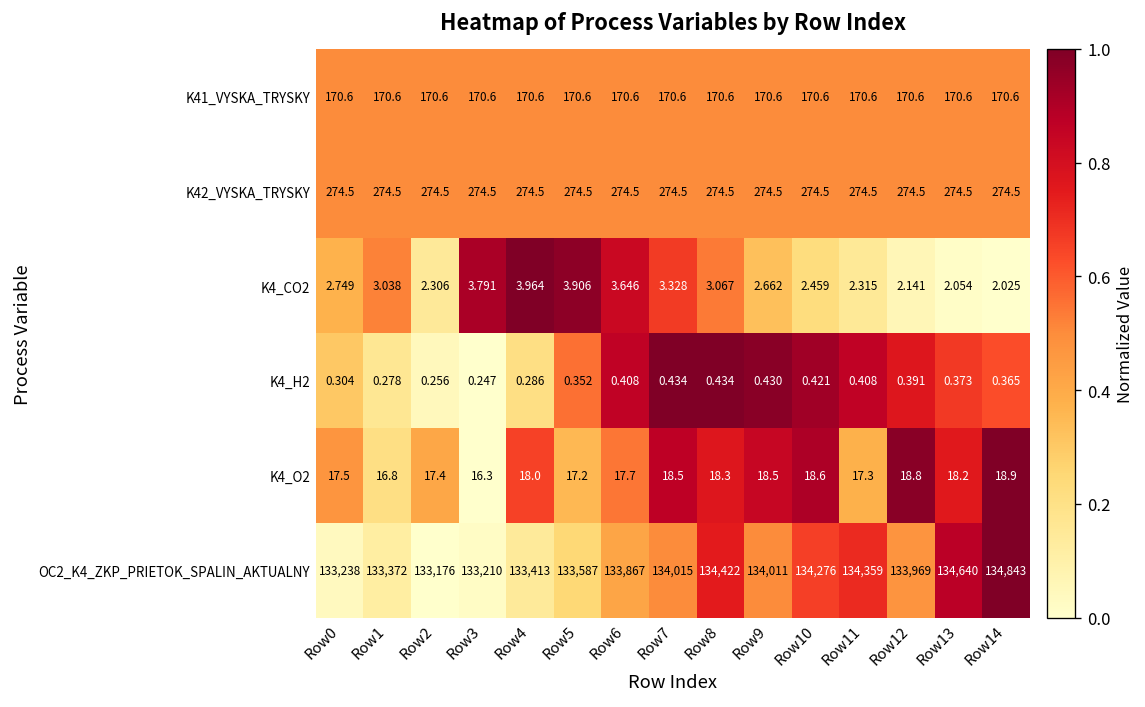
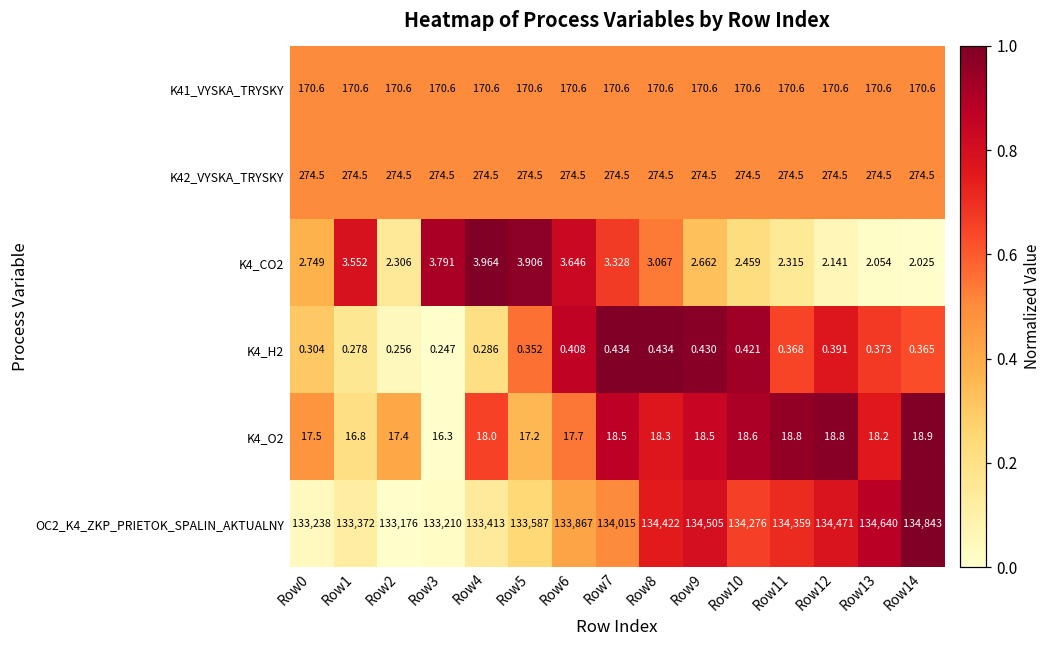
  {
    "K41_VYSKA_TRYSKY": {
      "Row0": "170.6",
      "Row1": "170.6",
      "Row2": "170.6",
      "Row3": "170.6",
      "Row4": "170.6",
      "Row5": "170.6",
      "Row6": "170.6",
      "Row7": "170.6",
      "Row8": "170.6",
      "Row9": "170.6",
      "Row10": "170.6",
      "Row11": "170.6",
      "Row12": "170.6",
      "Row13": "170.6",
      "Row14": "170.6"
    },
    "K42_VYSKA_TRYSKY": {
      "Row0": "274.5",
      "Row1": "274.5",
      "Row2": "274.5",
      "Row3": "274.5",
      "Row4": "274.5",
      "Row5": "274.5",
      "Row6": "274.5",
      "Row7": "274.5",
      "Row8": "274.5",
      "Row9": "274.5",
      "Row10": "274.5",
      "Row11": "274.5",
      "Row12": "274.5",
      "Row13": "274.5",
      "Row14": "274.5"
    },
    "K4_CO2": {
      "Row0": "2.749",
-     "Row1": "3.038",
+     "Row1": "3.552",
      "Row2": "2.306",
      "Row3": "3.791",
      "Row4": "3.964",
      "Row5": "3.906",
      "Row6": "3.646",
      "Row7": "3.328",
      "Row8": "3.067",
      "Row9": "2.662",
      "Row10": "2.459",
      "Row11": "2.315",
      "Row12": "2.141",
      "Row13": "2.054",
      "Row14": "2.025"
    },
    "K4_H2": {
      "Row0": "0.304",
      "Row1": "0.278",
      "Row2": "0.256",
      "Row3": "0.247",
      "Row4": "0.286",
      "Row5": "0.352",
      "Row6": "0.408",
      "Row7": "0.434",
      "Row8": "0.434",
      "Row9": "0.430",
      "Row10": "0.421",
-     "Row11": "0.408",
+     "Row11": "0.368",
      "Row12": "0.391",
      "Row13": "0.373",
      "Row14": "0.365"
    },
    "K4_O2": {
      "Row0": "17.5",
      "Row1": "16.8",
      "Row2": "17.4",
      "Row3": "16.3",
      "Row4": "18.0",
      "Row5": "17.2",
      "Row6": "17.7",
      "Row7": "18.5",
      "Row8": "18.3",
      "Row9": "18.5",
      "Row10": "18.6",
-     "Row11": "17.3",
+     "Row11": "18.8",
      "Row12": "18.8",
      "Row13": "18.2",
      "Row14": "18.9"
    },
    "OC2_K4_ZKP_PRIETOK_SPALIN_AKTUALNY": {
      "Row0": "133,238",
      "Row1": "133,372",
      "Row2": "133,176",
      "Row3": "133,210",
      "Row4": "133,413",
      "Row5": "133,587",
      "Row6": "133,867",
      "Row7": "134,015",
      "Row8": "134,422",
-     "Row9": "134,011",
+     "Row9": "134,505",
      "Row10": "134,276",
      "Row11": "134,359",
-     "Row12": "133,969",
+     "Row12": "134,471",
      "Row13": "134,640",
      "Row14": "134,843"
    }
  }
